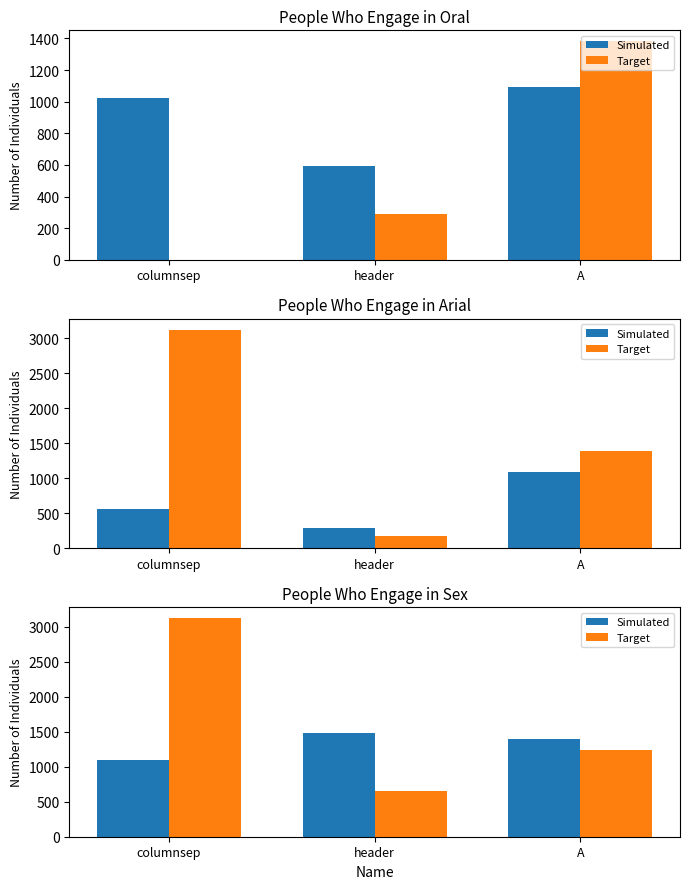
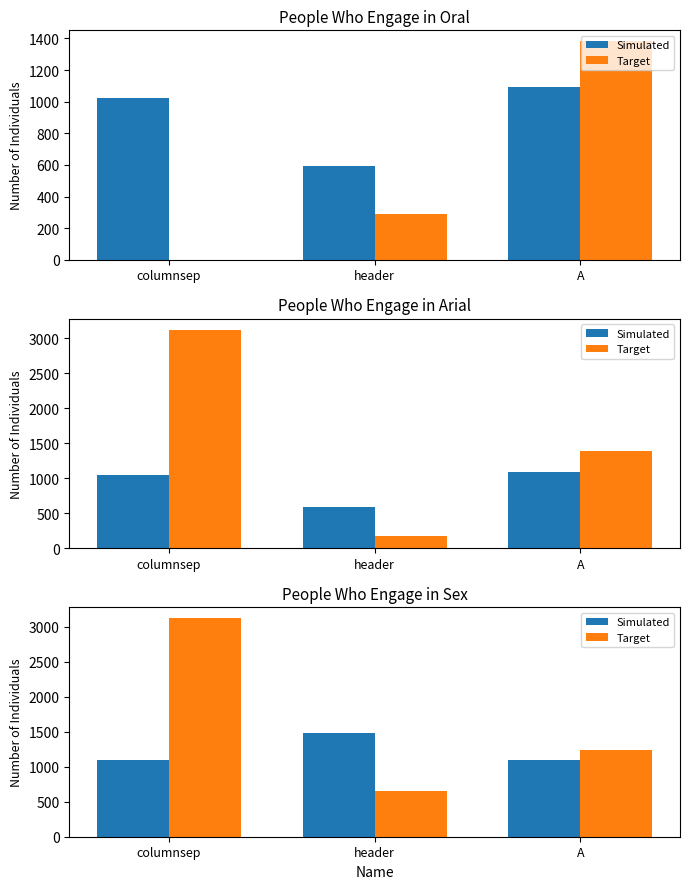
  {
    "People Who Engage in Oral": {
      "Simulated": {
        "columnsep": 1020,
        "header": 590,
        "A": 1090
      },
      "Target": {
        "columnsep": 0,
        "header": 290
      }
    },
    "People Who Engage in Arial": {
      "Simulated": {
-       "columnsep": 600,
-       "header": 300,
+       "columnsep": 1000,
+       "header": 600,
        "A": 1100
      },
      "Target": {
        "columnsep": 3100,
        "header": 200,
        "A": 1400
      }
    },
    "People Who Engage in Sex": {
      "Simulated": {
        "columnsep": 1100,
        "header": 1500,
-       "A": 1400
+       "A": 1100
      },
      "Target": {
        "columnsep": 3100,
        "header": 600,
        "A": 1200
      }
    }
  }
